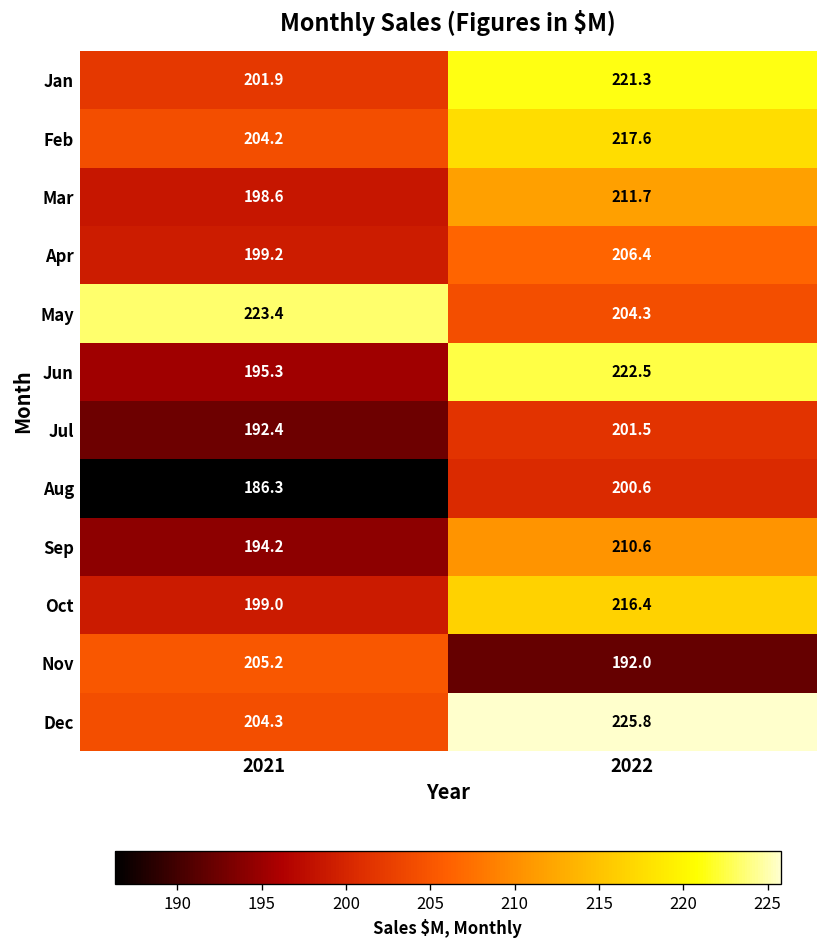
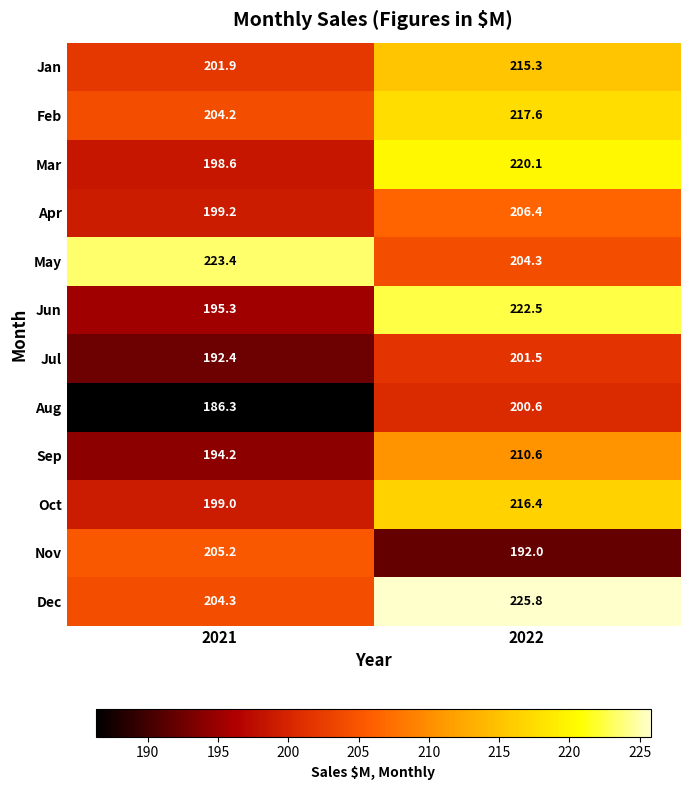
  {
    "Jan": {
      "2021": 201.9,
-     "2022": 221.3
+     "2022": 215.3
    },
    "Feb": {
      "2021": 204.2,
      "2022": 217.6
    },
    "Mar": {
      "2021": 198.6,
-     "2022": 211.7
+     "2022": 220.1
    },
    "Apr": {
      "2021": 199.2,
      "2022": 206.4
    },
    "May": {
      "2021": 223.4,
      "2022": 204.3
    },
    "Jun": {
      "2021": 195.3,
      "2022": 222.5
    },
    "Jul": {
      "2021": 192.4,
      "2022": 201.5
    },
    "Aug": {
      "2021": 186.3,
      "2022": 200.6
    },
    "Sep": {
      "2021": 194.2,
      "2022": 210.6
    },
    "Oct": {
      "2021": 199.0,
      "2022": 216.4
    },
    "Nov": {
      "2021": 205.2,
      "2022": 192.0
    },
    "Dec": {
      "2021": 204.3,
      "2022": 225.8
    }
  }
